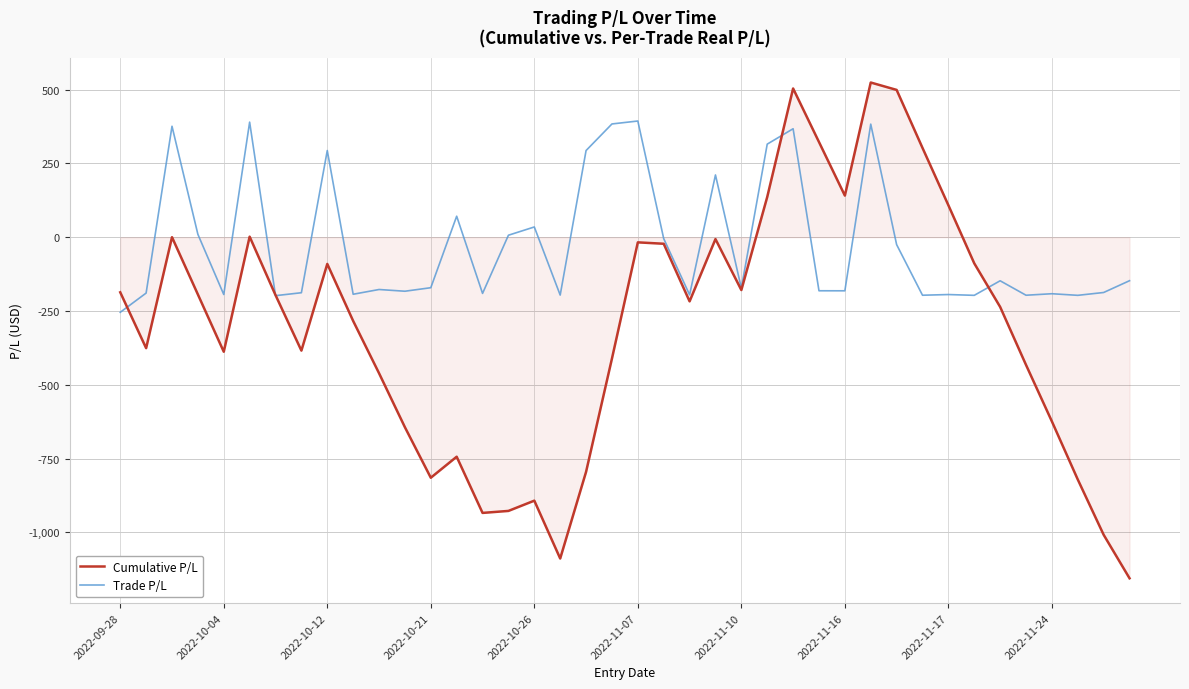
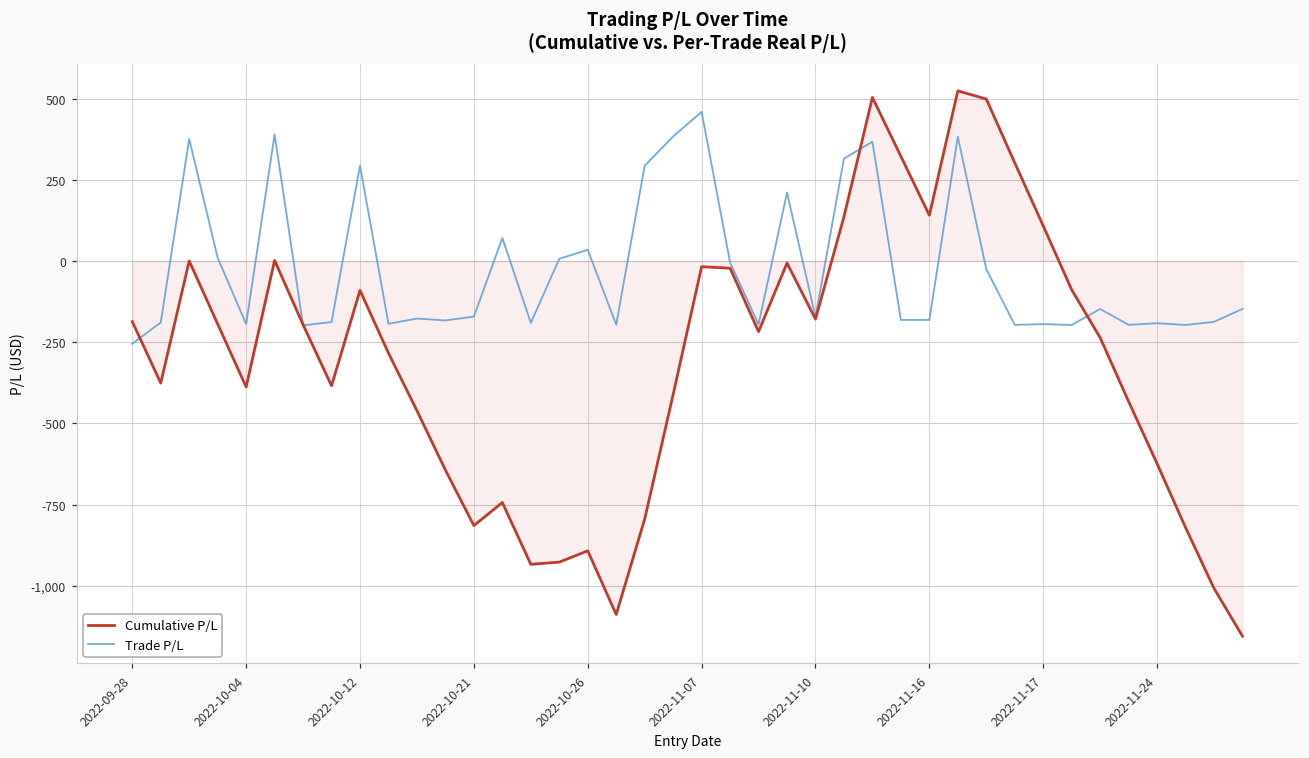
  {
    "Trade P/L": {
      "2022-09-28": -250,
      "2022-10-12": 290,
-     "2022-11-07": 390
+     "2022-11-07": 460
    }
  }
